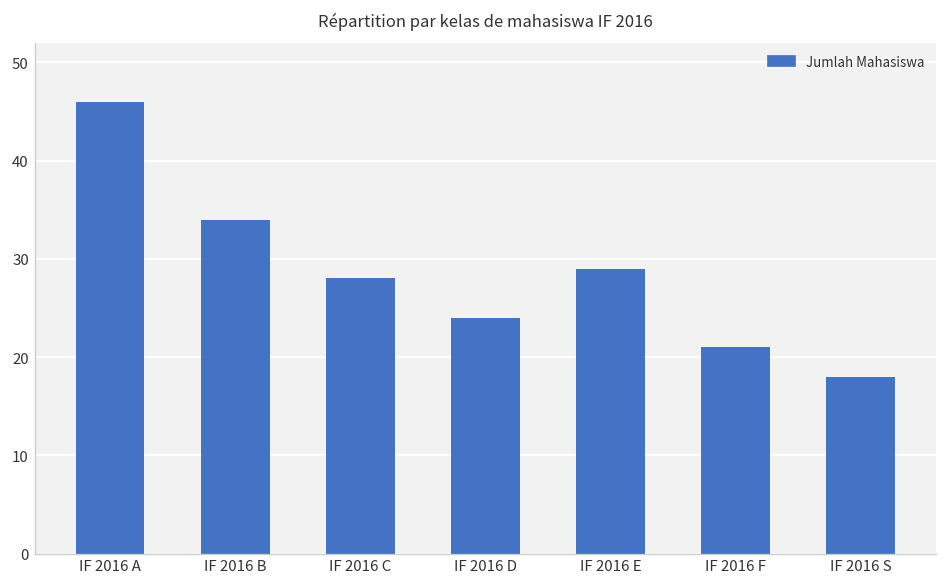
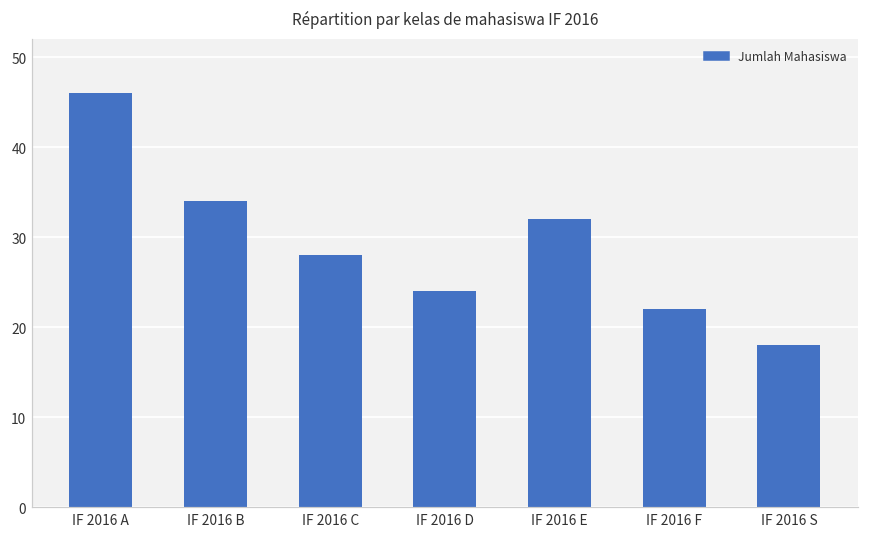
  {
    "IF 2016 A": 46,
    "IF 2016 B": 34,
    "IF 2016 C": 28,
    "IF 2016 D": 24,
-   "IF 2016 E": 29,
-   "IF 2016 F": 21,
+   "IF 2016 E": 32,
+   "IF 2016 F": 22,
    "IF 2016 S": 18
  }
